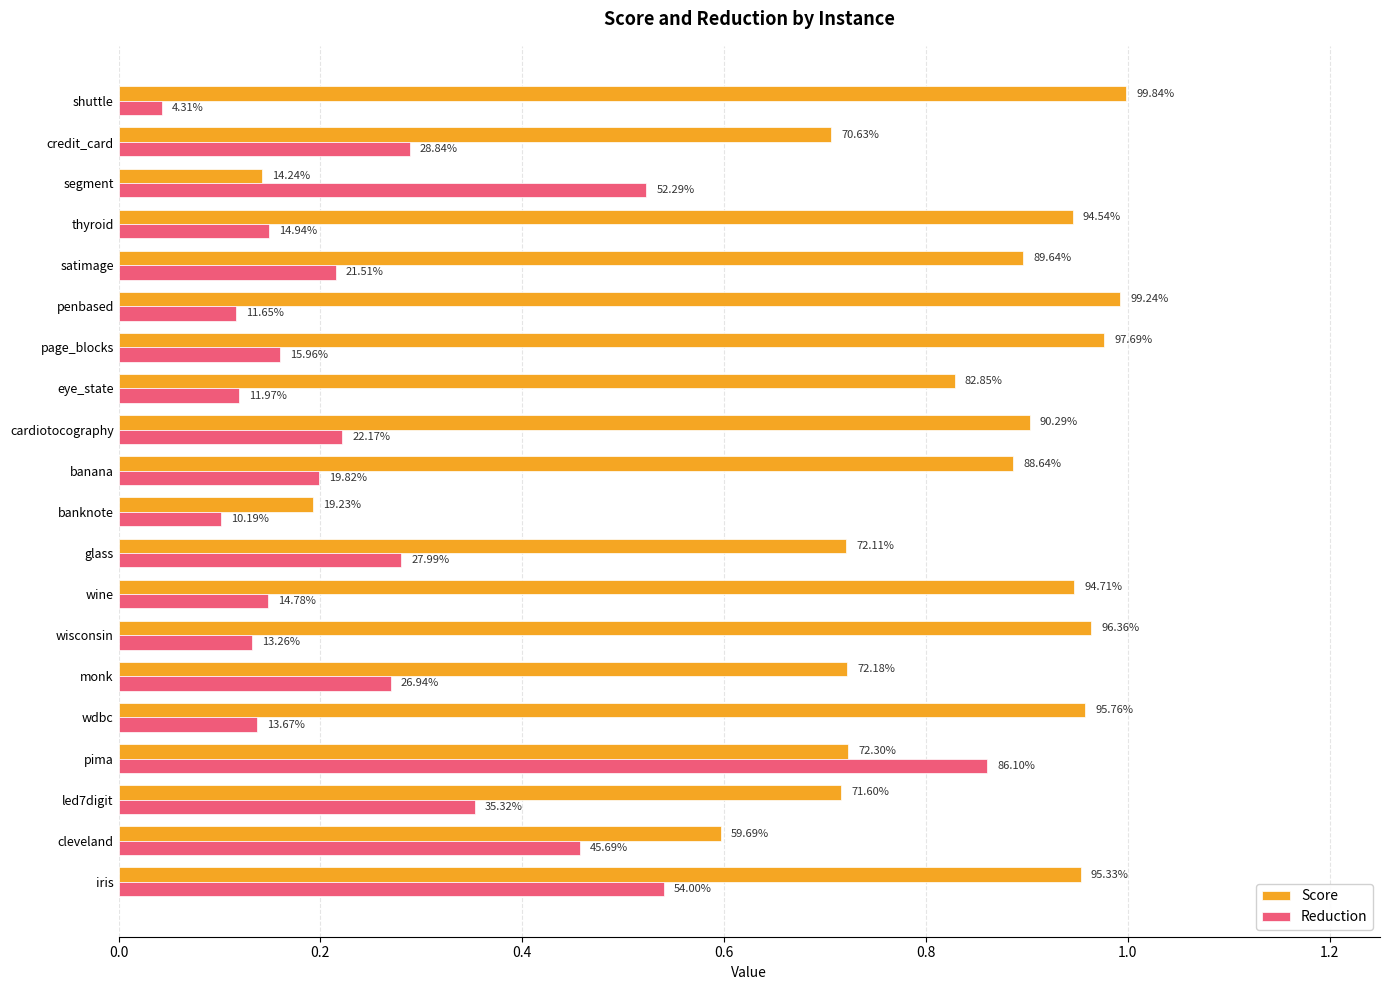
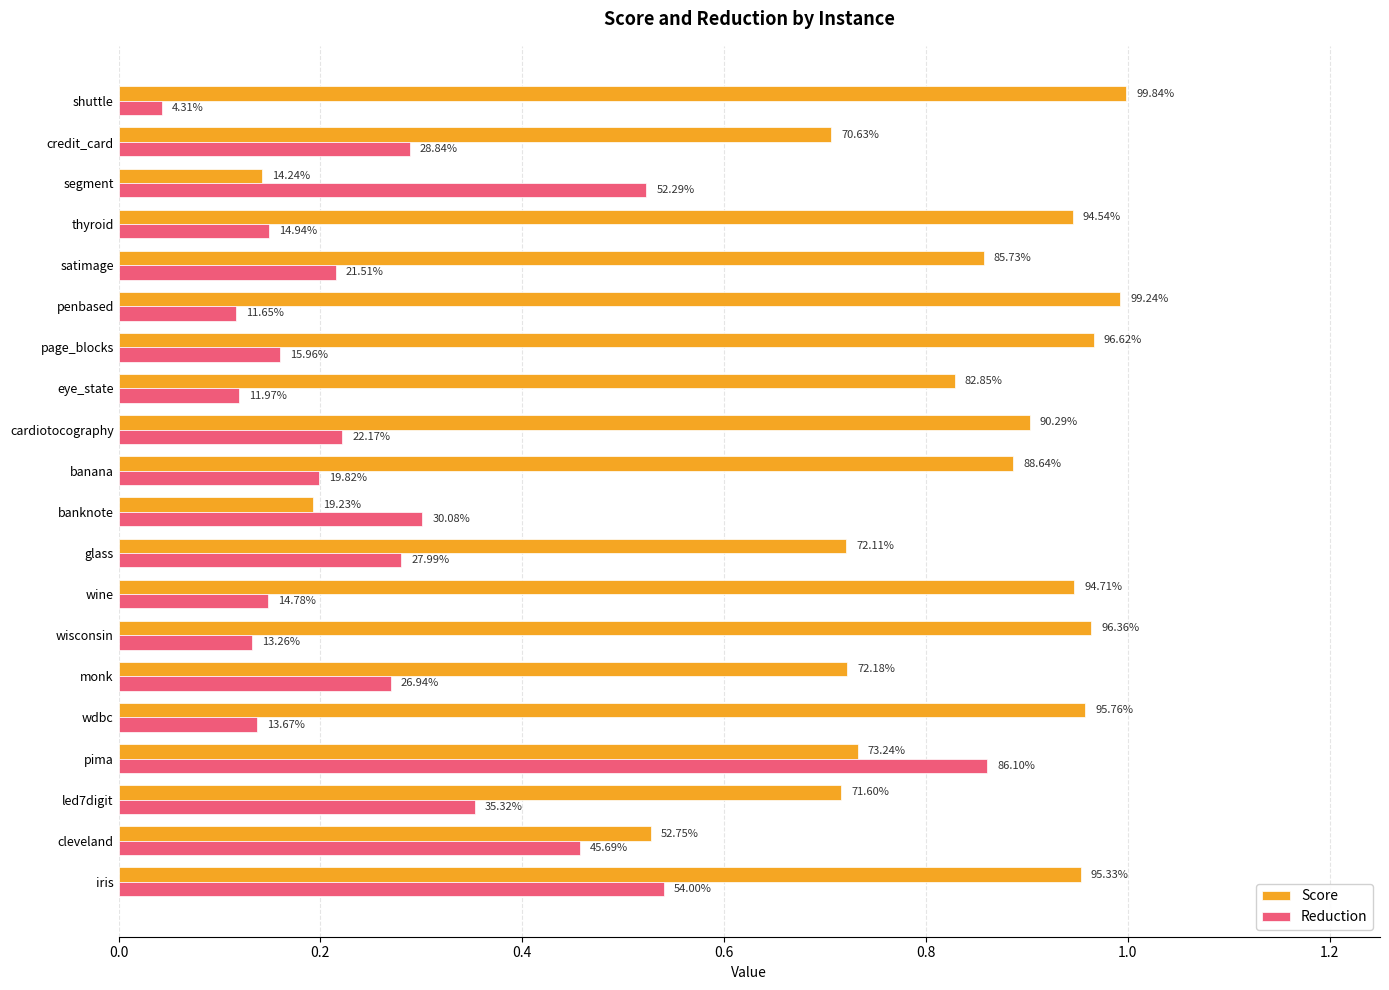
  {
    "Score": {
      "shuttle": "99.84%",
      "credit_card": "70.63%",
      "segment": "14.24%",
      "thyroid": "94.54%",
-     "satimage": "89.64%",
+     "satimage": "85.73%",
      "penbased": "99.24%",
-     "page_blocks": "97.69%",
+     "page_blocks": "96.62%",
      "eye_state": "82.85%",
      "cardiotocography": "90.29%",
      "banana": "88.64%",
      "banknote": "19.23%",
      "glass": "72.11%",
      "wine": "94.71%",
      "wisconsin": "96.36%",
      "monk": "72.18%",
      "wdbc": "95.76%",
-     "pima": "72.30%",
+     "pima": "73.24%",
      "led7digit": "71.60%",
-     "cleveland": "59.69%",
+     "cleveland": "52.75%",
      "iris": "95.33%"
    },
    "Reduction": {
      "shuttle": "4.31%",
      "credit_card": "28.84%",
      "segment": "52.29%",
      "thyroid": "14.94%",
      "satimage": "21.51%",
      "penbased": "11.65%",
      "page_blocks": "15.96%",
      "eye_state": "11.97%",
      "cardiotocography": "22.17%",
      "banana": "19.82%",
-     "banknote": "10.19%",
+     "banknote": "30.08%",
      "glass": "27.99%",
      "wine": "14.78%",
      "wisconsin": "13.26%",
      "monk": "26.94%",
      "wdbc": "13.67%",
      "pima": "86.10%",
      "led7digit": "35.32%",
      "cleveland": "45.69%",
      "iris": "54.00%"
    }
  }
